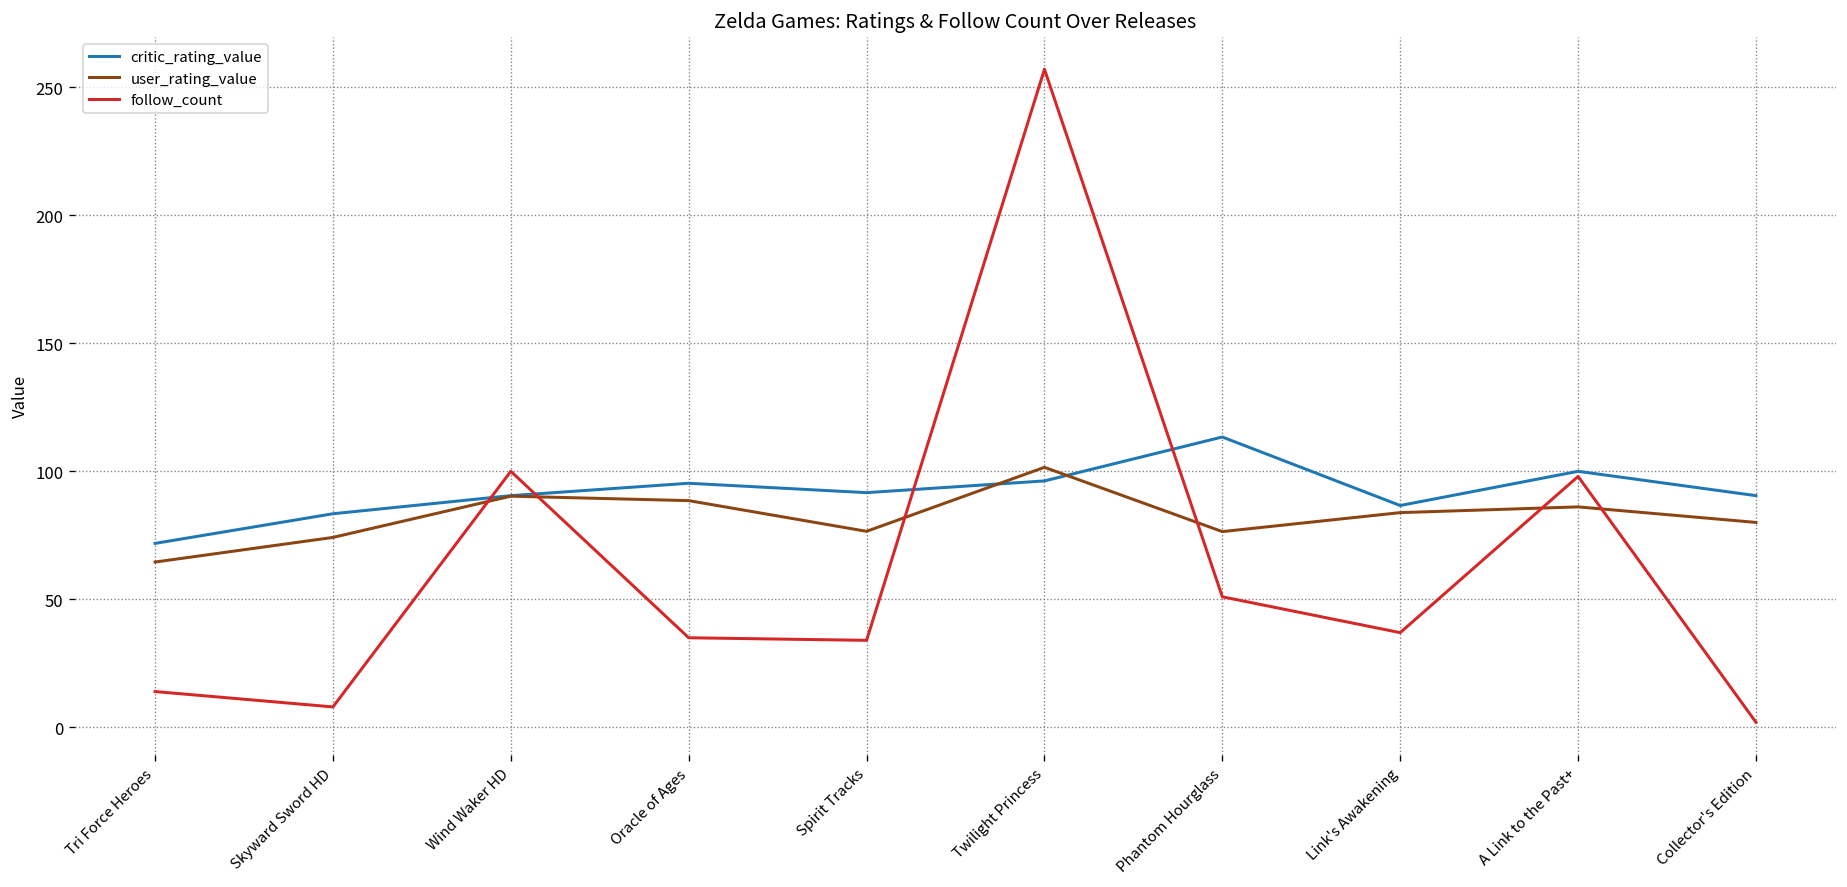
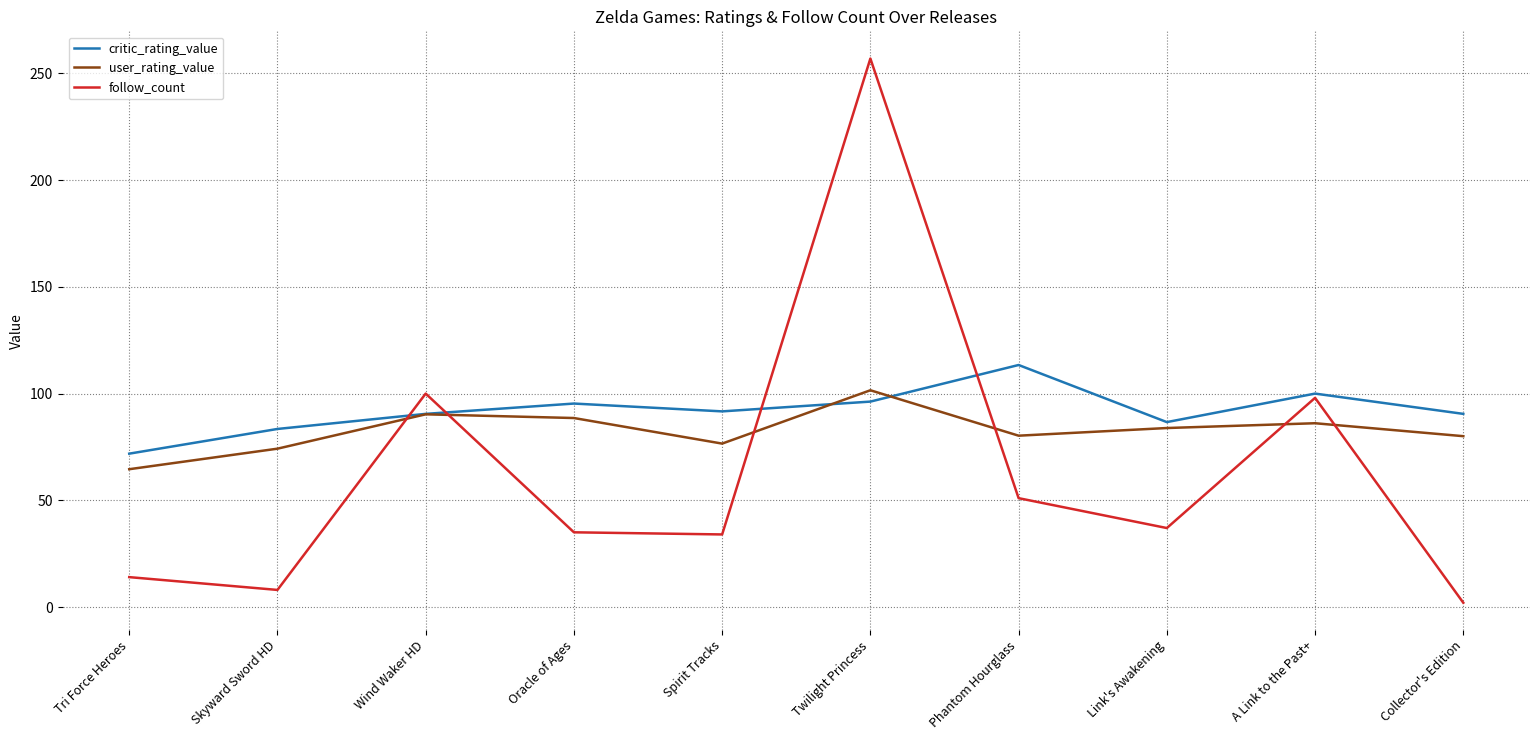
  {
    "critic_rating_value": {
      "Tri Force Heroes": 72,
      "Skyward Sword HD": 83,
      "Oracle of Ages": 95,
      "Spirit Tracks": 92,
      "Twilight Princess": 96,
      "Phantom Hourglass": 113,
      "Link's Awakening": 87,
      "A Link to the Past+": 100,
      "Collector's Edition": 91
    },
    "user_rating_value": {
      "Tri Force Heroes": 65,
      "Skyward Sword HD": 74,
      "Oracle of Ages": 89,
      "Spirit Tracks": 77,
      "Twilight Princess": 102,
-     "Phantom Hourglass": 76,
+     "Phantom Hourglass": 80,
      "Link's Awakening": 84,
      "A Link to the Past+": 86,
      "Collector's Edition": 80
    },
    "follow_count": {
      "Tri Force Heroes": 14,
      "Skyward Sword HD": 8,
      "Wind Waker HD": 100,
      "Oracle of Ages": 35,
      "Spirit Tracks": 34,
      "Twilight Princess": 257,
      "Phantom Hourglass": 51,
      "Link's Awakening": 37,
      "A Link to the Past+": 98,
      "Collector's Edition": 2
    }
  }
